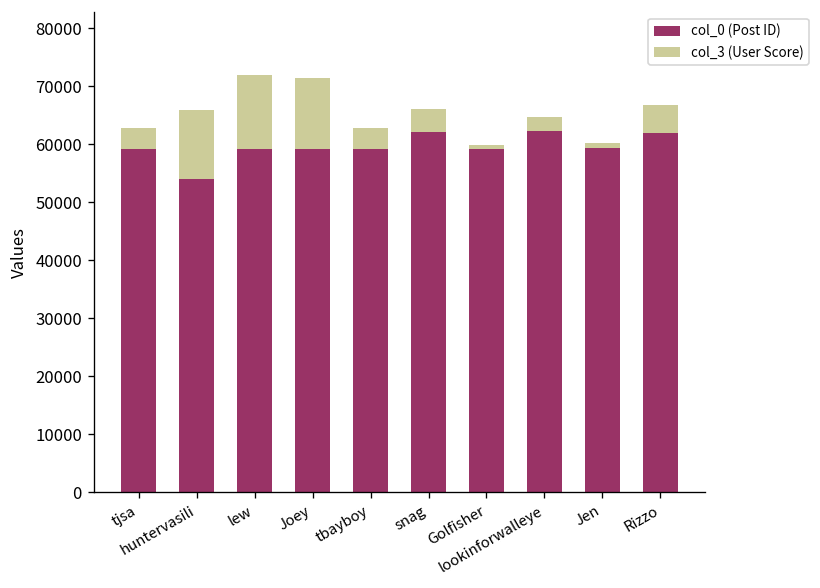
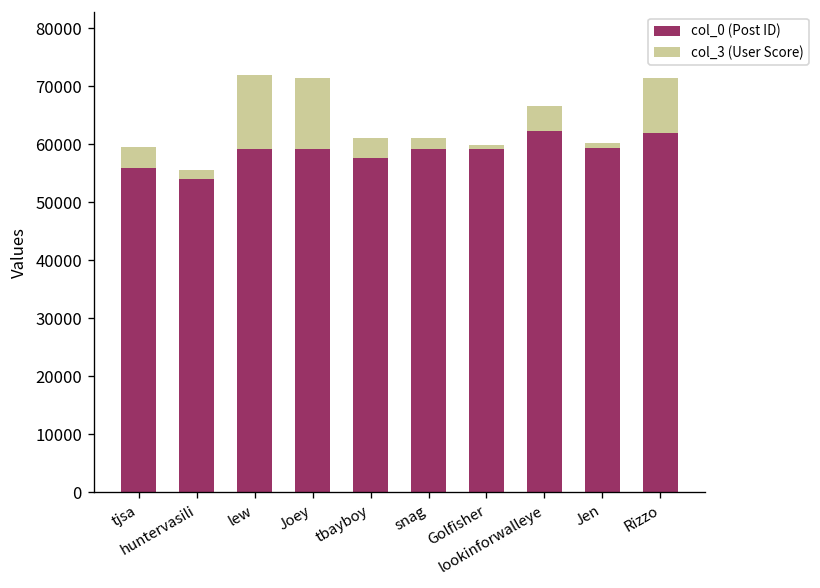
  {
    "col_0 (Post ID)": {
-     "tjsa": 59000,
+     "tjsa": 56000,
      "huntervasili": 54000,
      "lew": 59000,
      "Joey": 59000,
-     "tbayboy": 59000,
-     "snag": 62000,
+     "tbayboy": 58000,
+     "snag": 59000,
      "Golfisher": 59000,
      "lookinforwalleye": 62000,
      "Jen": 59000,
      "Rizzo": 62000
    },
    "col_3 (User Score)": {
      "tjsa": 4000,
-     "huntervasili": 12000,
+     "huntervasili": 2000,
      "lew": 13000,
      "Joey": 12000,
      "tbayboy": 4000,
-     "snag": 4000,
+     "snag": 2000,
      "Golfisher": 1000,
-     "lookinforwalleye": 2000,
+     "lookinforwalleye": 4000,
      "Jen": 1000,
-     "Rizzo": 5000
+     "Rizzo": 9000
    }
  }
